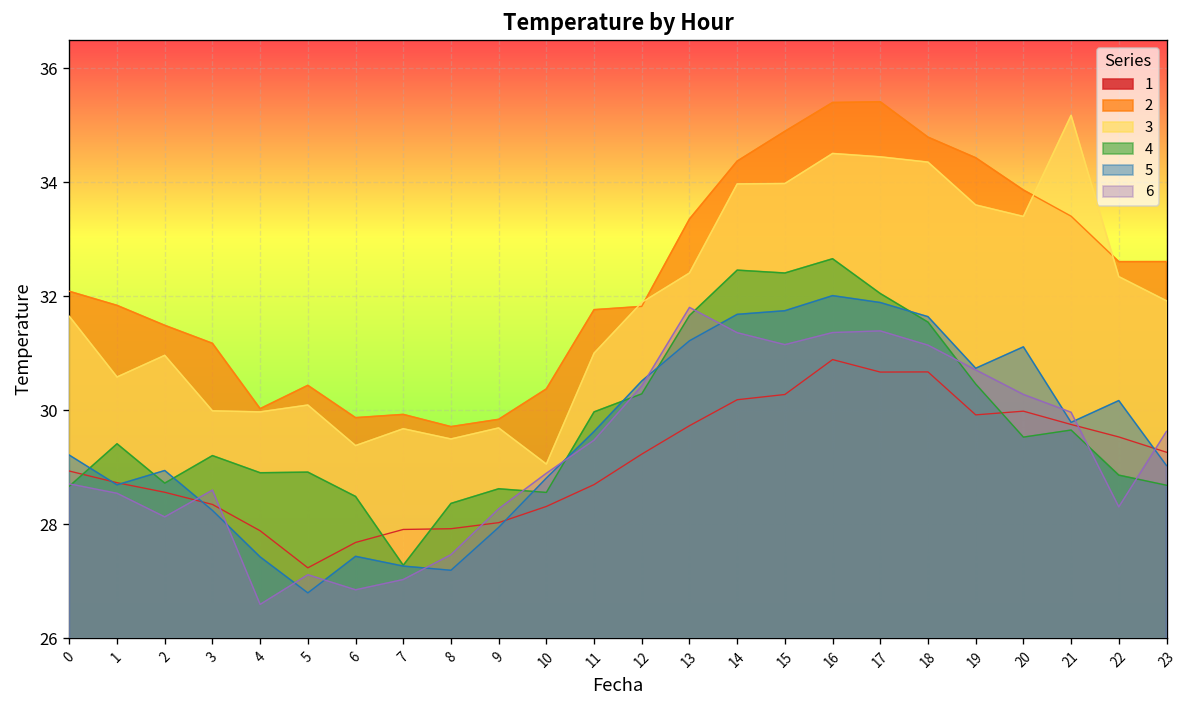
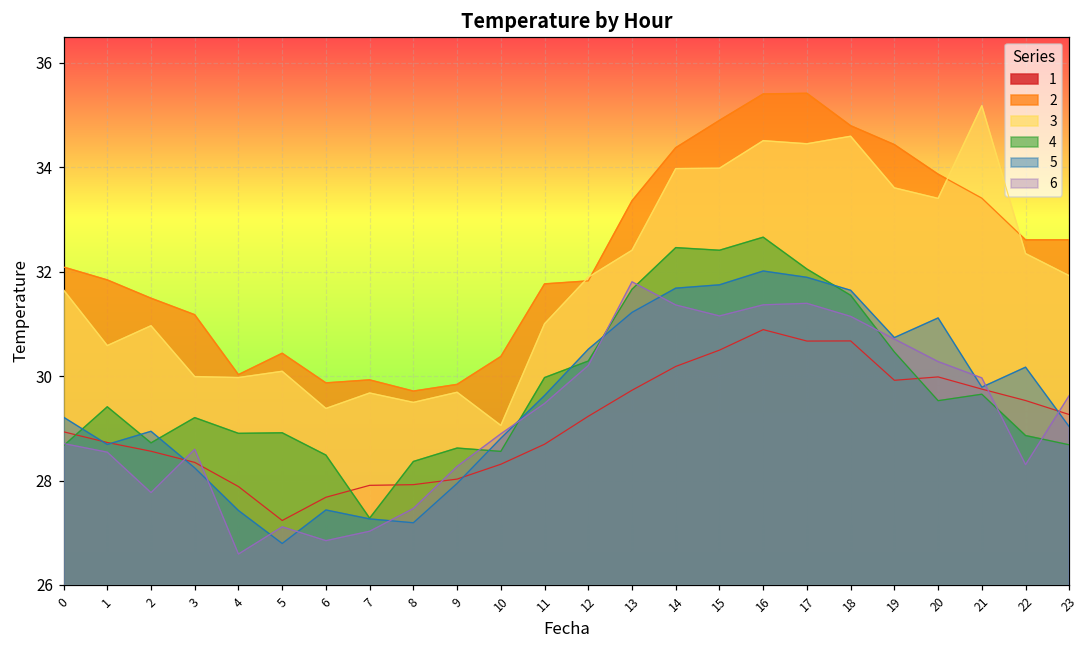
  {
    "1": {
      "0": 28.9,
      "2": 28.6,
      "3": 28.3,
      "4": 27.9,
      "5": 27.2,
      "6": 27.7,
      "7": 27.9,
      "8": 27.9,
      "9": 28.0,
      "10": 28.3,
      "11": 28.7,
      "12": 29.2,
      "13": 29.7,
      "14": 30.2,
-     "15": 30.3,
+     "15": 30.5,
      "16": 30.9,
      "17": 30.7,
      "18": 30.7,
      "19": 29.9,
      "20": 30.0,
      "22": 29.5,
      "23": 29.3
    },
    "2": {
      "0": 32.1,
      "1": 31.8,
      "2": 31.5,
      "3": 31.2,
      "4": 30.0,
      "5": 30.4,
      "6": 29.9,
      "7": 29.9,
      "8": 29.7,
      "9": 29.8,
      "10": 30.4,
      "11": 31.8,
      "12": 31.8,
      "13": 33.4,
      "14": 34.4,
      "15": 34.9,
      "16": 35.4,
      "17": 35.4,
      "18": 34.8,
      "19": 34.4,
      "20": 33.9,
      "21": 33.4,
      "22": 32.6,
      "23": 32.6
    },
    "3": {
      "0": 31.6,
      "1": 30.6,
      "2": 31.0,
      "3": 30.0,
      "4": 30.0,
      "5": 30.1,
      "6": 29.4,
      "7": 29.7,
      "8": 29.5,
      "9": 29.7,
      "10": 29.1,
      "11": 31.0,
      "12": 31.9,
      "13": 32.4,
      "14": 34.0,
      "15": 34.0,
      "16": 34.5,
      "17": 34.4,
-     "18": 34.4,
+     "18": 34.6,
      "19": 33.6,
      "20": 33.4,
      "21": 35.2,
      "22": 32.3,
      "23": 31.9
    },
    "4": {
      "1": 29.4,
      "2": 28.7,
      "3": 29.2,
      "4": 28.9,
      "5": 28.9,
      "6": 28.5,
      "8": 28.4,
      "9": 28.6,
      "10": 28.6,
      "11": 30.0,
      "12": 30.3,
      "13": 31.7,
      "14": 32.5,
      "15": 32.4,
      "16": 32.7,
      "17": 32.1,
      "18": 31.5,
      "19": 30.5,
      "20": 29.5,
      "21": 29.7,
      "22": 28.9,
      "23": 28.7
    },
    "5": {
      "0": 29.2,
      "2": 28.9,
      "3": 28.2,
      "4": 27.4,
      "5": 26.8,
      "6": 27.4,
      "8": 27.2,
      "9": 27.9,
      "10": 28.8,
      "11": 29.6,
      "12": 30.5,
      "13": 31.2,
      "14": 31.7,
      "15": 31.7,
      "16": 32.0,
      "17": 31.9,
      "18": 31.6,
      "20": 31.1,
      "22": 30.2,
      "23": 29.0
    },
    "6": {
      "1": 28.5,
-     "2": 28.1,
+     "2": 27.8,
      "3": 28.6,
      "4": 26.6,
      "5": 27.1,
      "6": 26.8,
      "7": 27.0,
      "8": 27.5,
      "9": 28.3,
      "10": 28.9,
      "11": 29.5,
-     "12": 30.4,
+     "12": 30.2,
      "13": 31.8,
      "14": 31.4,
      "15": 31.2,
      "16": 31.4,
      "17": 31.4,
      "18": 31.1,
      "20": 30.3,
      "21": 30.0,
      "22": 28.3,
      "23": 29.6
    }
  }
